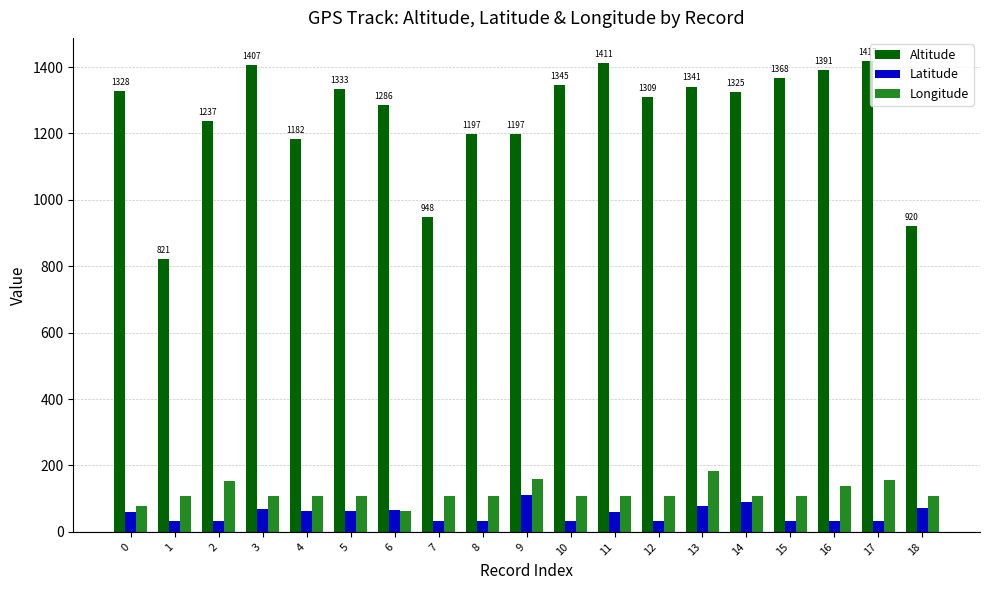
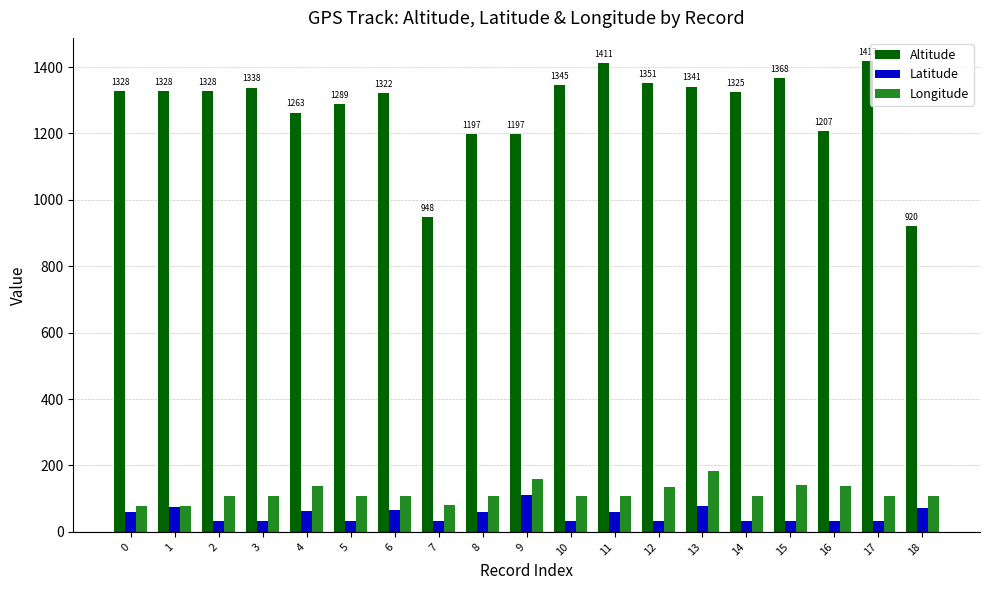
  {
    "Altitude": {
      "0": 1328,
-     "1": 821,
-     "2": 1237,
-     "3": 1407,
-     "4": 1182,
-     "5": 1333,
-     "6": 1286,
+     "1": 1328,
+     "2": 1328,
+     "3": 1338,
+     "4": 1263,
+     "5": 1289,
+     "6": 1322,
      "7": 948,
      "8": 1197,
      "9": 1197,
      "10": 1345,
      "11": 1411,
-     "12": 1309,
+     "12": 1351,
      "13": 1341,
      "14": 1325,
      "15": 1368,
-     "16": 1391,
+     "16": 1207,
      "18": 920
    },
    "Latitude": {
      "0": 60,
-     "1": 30,
+     "1": 70,
      "2": 30,
-     "3": 70,
+     "3": 30,
      "4": 60,
-     "5": 60,
+     "5": 30,
      "6": 70,
      "7": 30,
-     "8": 30,
+     "8": 60,
      "9": 110,
      "10": 30,
      "11": 60,
      "12": 30,
      "13": 80,
-     "14": 90,
+     "14": 30,
      "15": 30,
      "16": 30,
      "17": 30,
      "18": 70
    },
    "Longitude": {
      "0": 80,
-     "1": 110,
-     "2": 150,
+     "1": 80,
+     "2": 110,
      "3": 110,
-     "4": 110,
+     "4": 140,
      "5": 110,
-     "6": 60,
-     "7": 110,
+     "6": 110,
+     "7": 80,
      "8": 110,
      "9": 160,
      "10": 110,
      "11": 110,
-     "12": 110,
+     "12": 130,
      "13": 180,
      "14": 110,
-     "15": 110,
+     "15": 140,
      "16": 140,
-     "17": 160,
+     "17": 110,
      "18": 110
    }
  }
